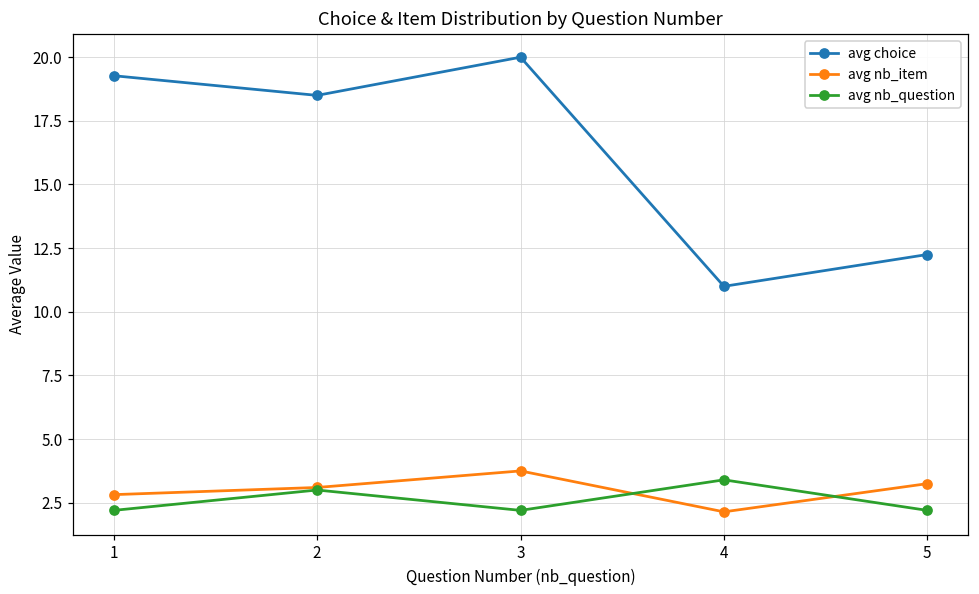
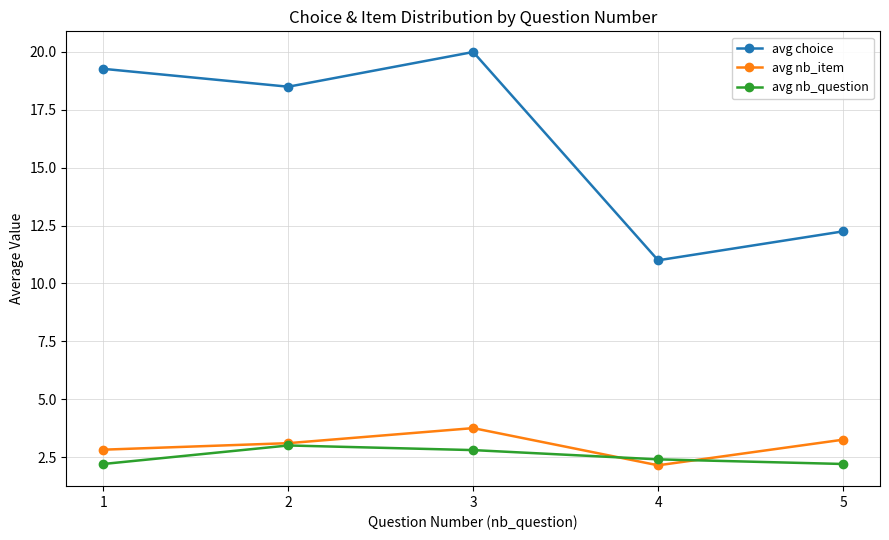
  {
    "avg choice": {
      "1": 19.3,
      "2": 18.5,
      "3": 20.0,
      "4": 11.0,
      "5": 12.3
    },
    "avg nb_item": {
      "1": 2.8,
      "3": 3.8,
      "4": 2.1,
      "5": 3.3
    },
    "avg nb_question": {
      "1": 2.2,
-     "3": 2.2,
-     "4": 3.4,
+     "3": 2.8,
+     "4": 2.4,
      "5": 2.2
    }
  }
